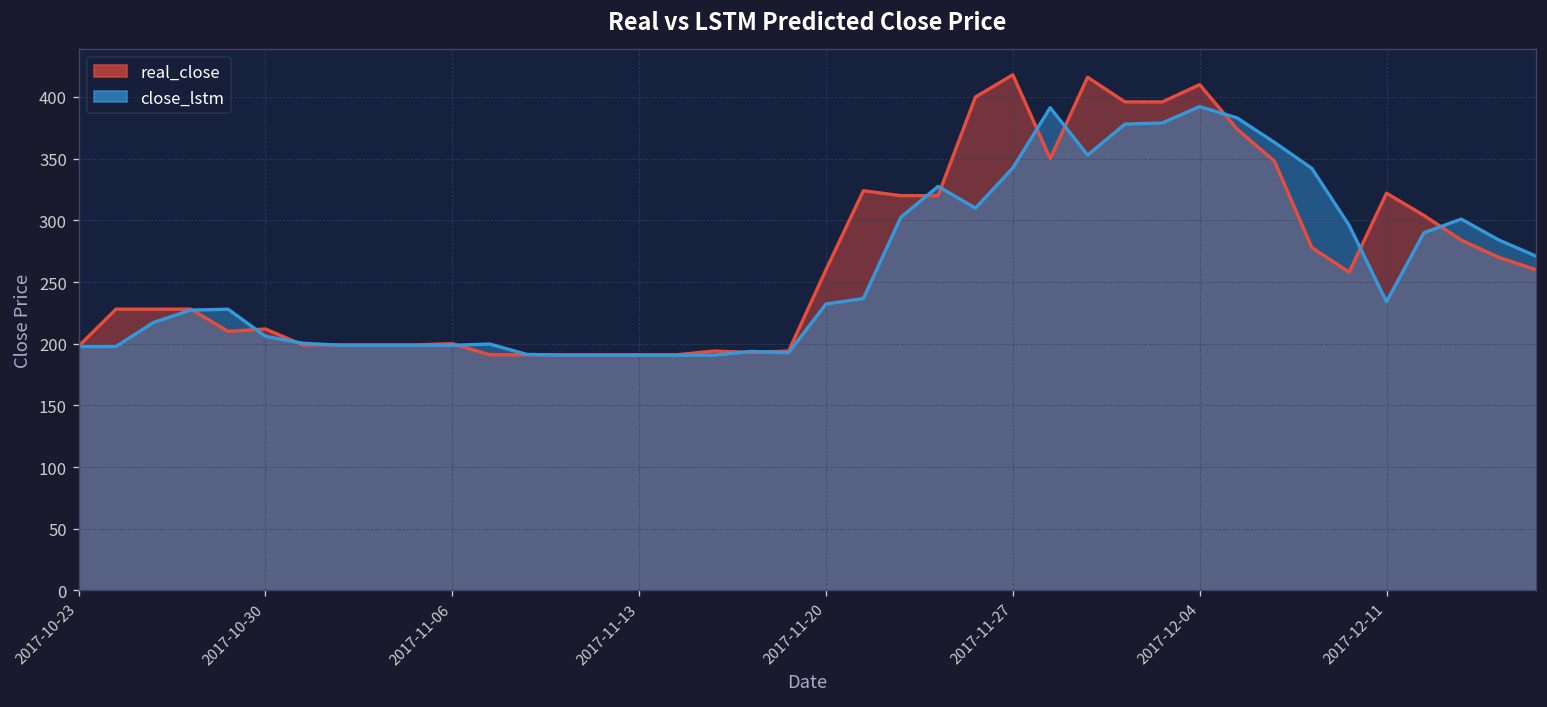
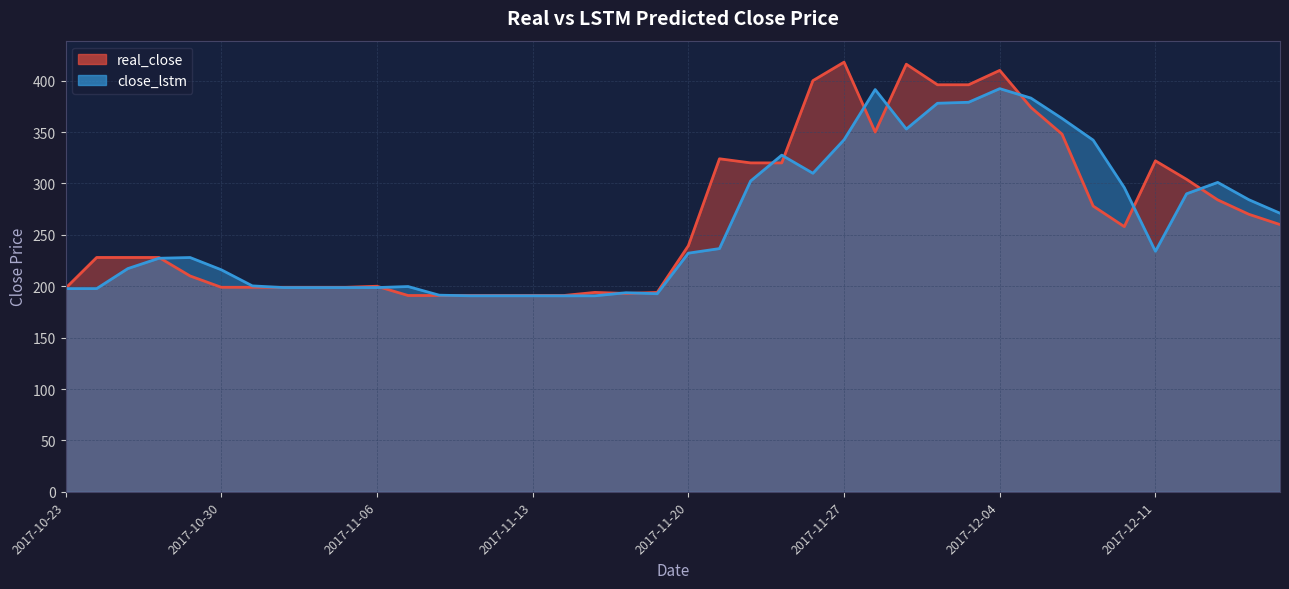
  {
    "real_close": {
-     "2017-10-30": 212,
-     "2017-11-20": 260,
+     "2017-10-30": 199,
+     "2017-11-20": 239,
      "2017-11-27": 418,
      "2017-12-04": 410,
      "2017-12-11": 322
    },
    "close_lstm": {
-     "2017-10-30": 206,
+     "2017-10-30": 216,
      "2017-11-20": 232,
      "2017-11-27": 342,
      "2017-12-04": 392,
      "2017-12-11": 234
    }
  }
